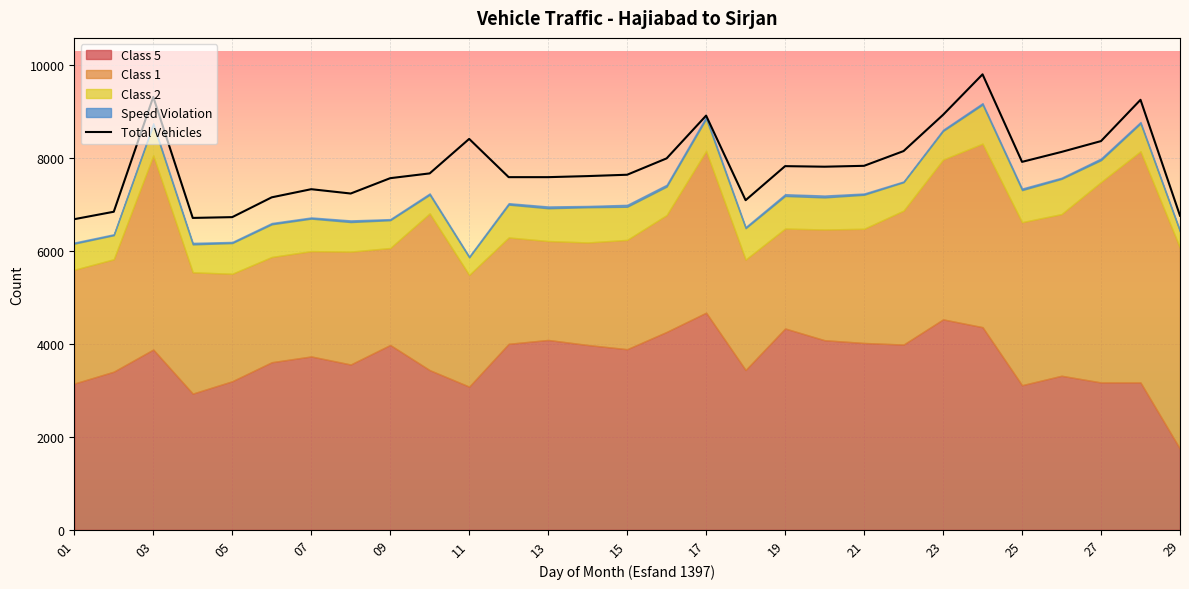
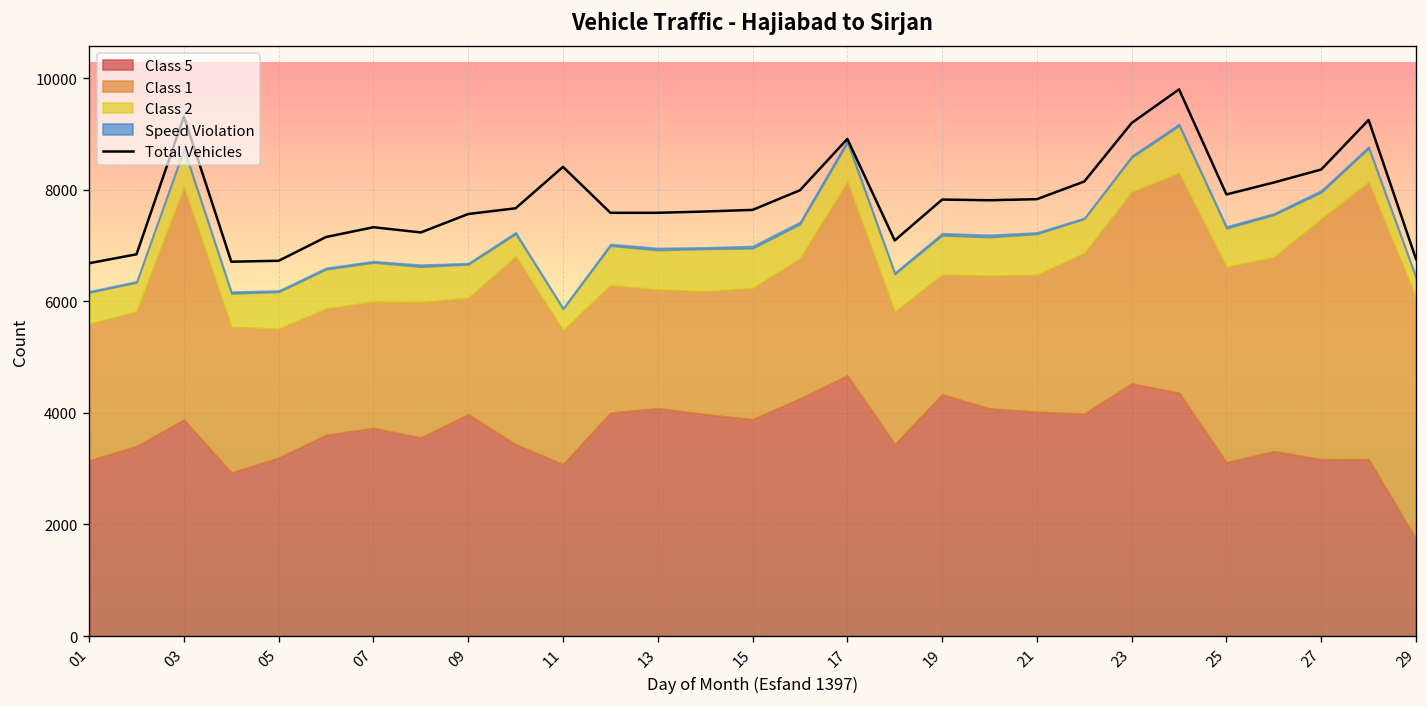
  {
    "Total Vehicles": {
      "01": 6700,
      "05": 6700,
      "07": 7300,
      "09": 7600,
      "11": 8400,
      "13": 7600,
      "15": 7600,
      "19": 7800,
      "21": 7800,
-     "23": 8900,
+     "23": 9200,
      "25": 7900,
      "27": 8400,
      "29": 6800
    },
    "Class 5": {
      "01": 3100,
      "03": 3900,
      "05": 3200,
      "07": 3700,
      "09": 4000,
      "11": 3100,
      "13": 4100,
      "15": 3900,
      "17": 4700,
      "19": 4300,
      "21": 4000,
      "23": 4500,
      "25": 3100,
      "27": 3200,
      "29": 1700
    },
    "Class 1": {
      "01": 2400,
      "03": 4200,
      "05": 2300,
      "07": 2300,
      "09": 2100,
      "11": 2400,
      "13": 2100,
      "15": 2400,
      "17": 3500,
      "19": 2200,
      "21": 2500,
      "23": 3400,
      "25": 3500,
      "27": 4300,
      "29": 4300
    }
  }
